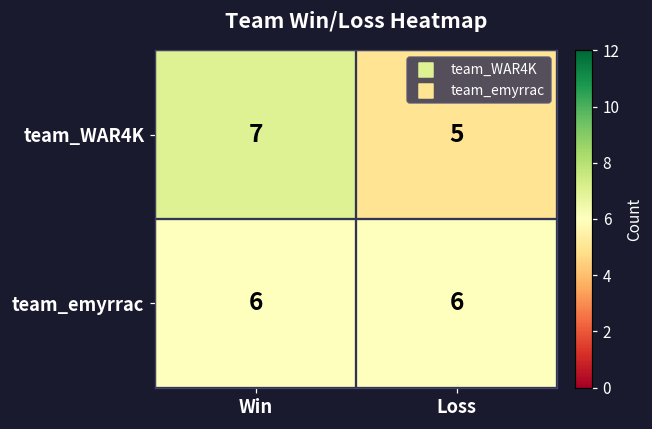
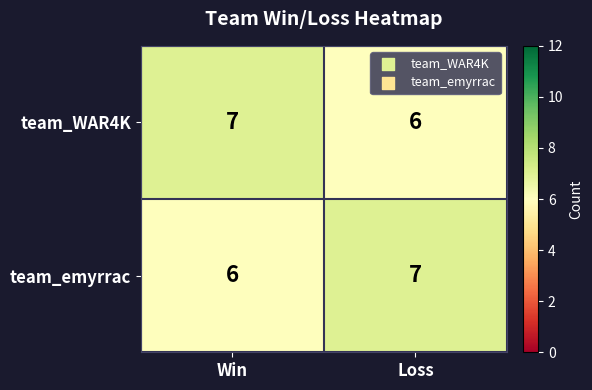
  {
    "team_WAR4K": {
      "Win": 7,
-     "Loss": 5
+     "Loss": 6
    },
    "team_emyrrac": {
      "Win": 6,
-     "Loss": 6
+     "Loss": 7
    }
  }
